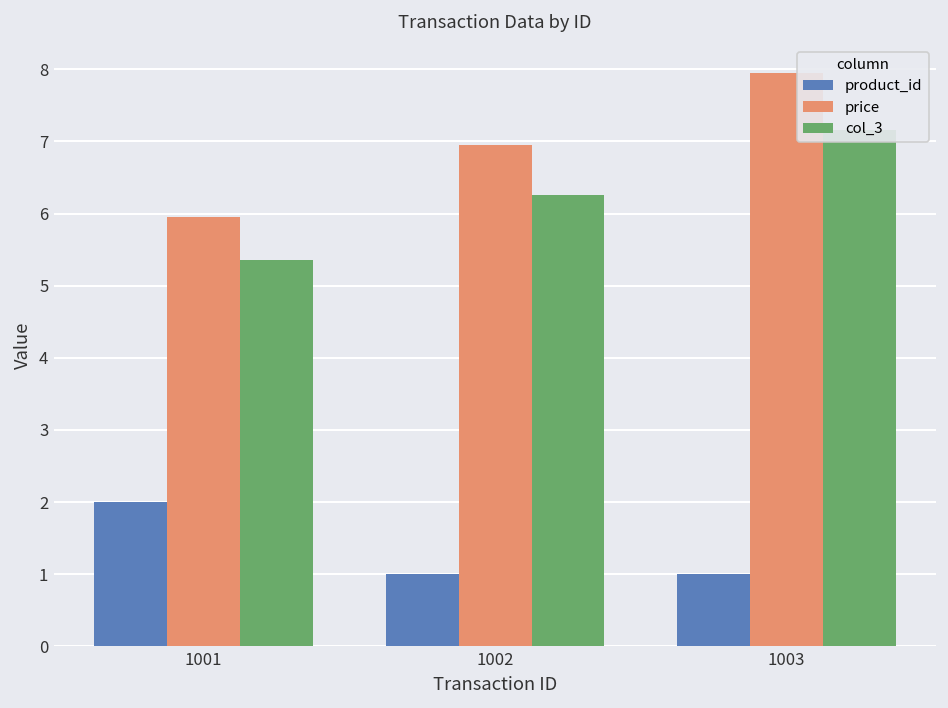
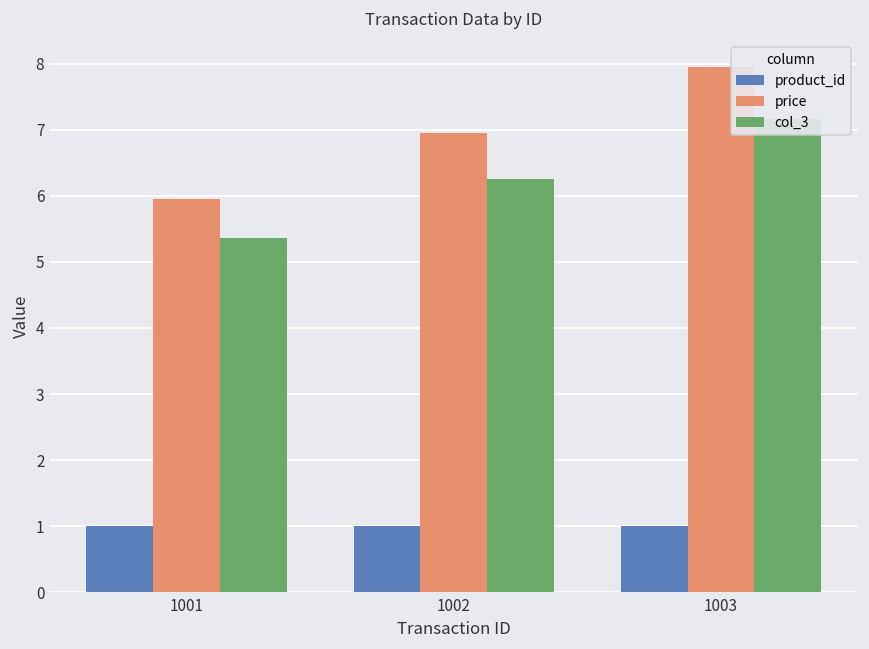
  {
    "product_id": {
-     "1001": 2,
+     "1001": 1,
      "1002": 1,
      "1003": 1
    },
    "price": {
      "1001": 6.0,
      "1002": 7.0,
      "1003": 8.0
    },
    "col_3": {
      "1001": 5.4,
      "1002": 6.3
    }
  }
